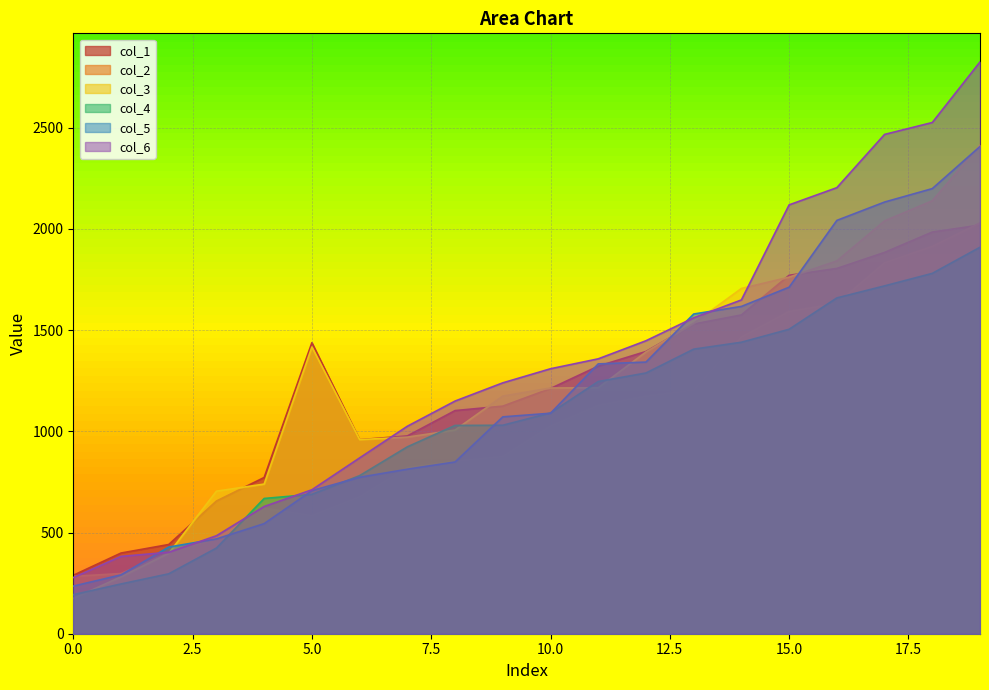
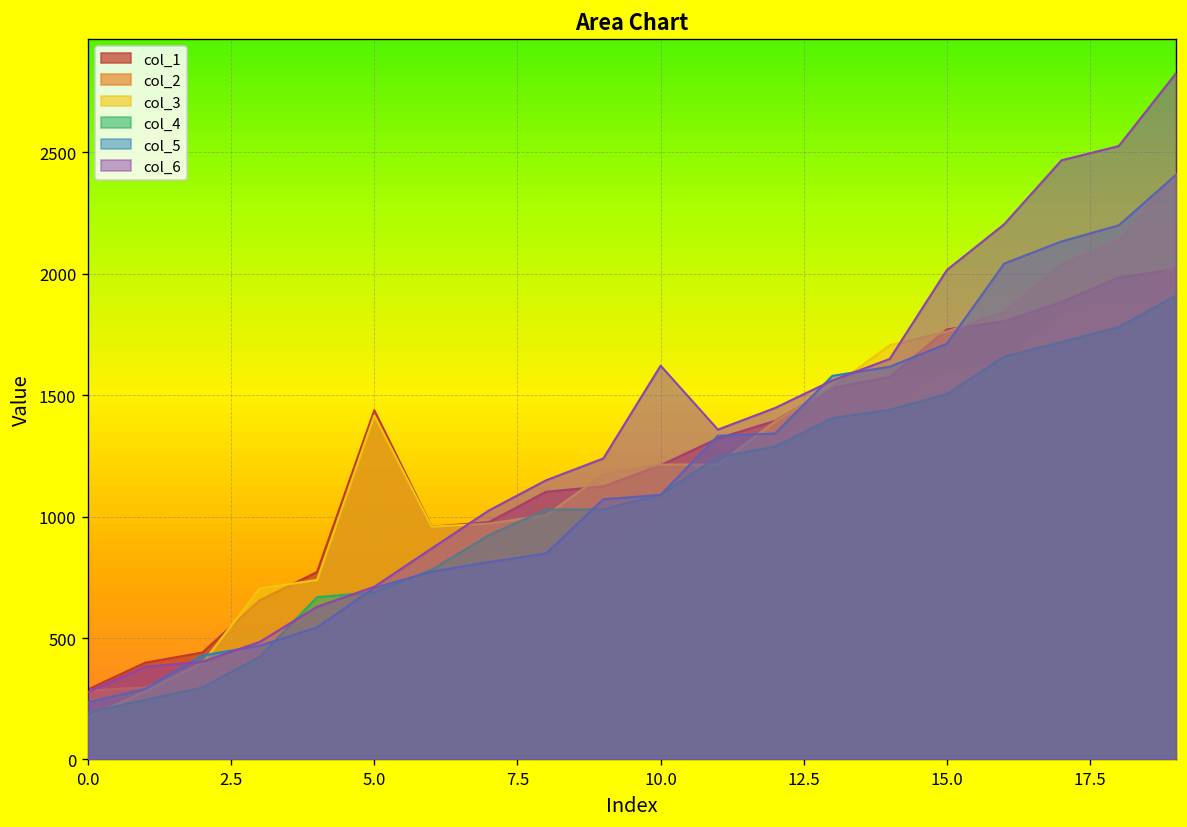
  {
    "col_1": {
      "5.0": 1440
    },
    "col_2": {
      "5.0": 580,
      "10.0": 1030,
      "15.0": 1590
    },
    "col_3": {
      "0.0": 170,
      "5.0": 1420
    },
    "col_4": {
      "0.0": 190,
      "5.0": 690,
      "15.0": 1500
    },
    "col_5": {
      "0.0": 240,
      "15.0": 1710
    },
    "col_6": {
-     "10.0": 1310,
-     "15.0": 2120
+     "10.0": 1620,
+     "15.0": 2020
    }
  }
